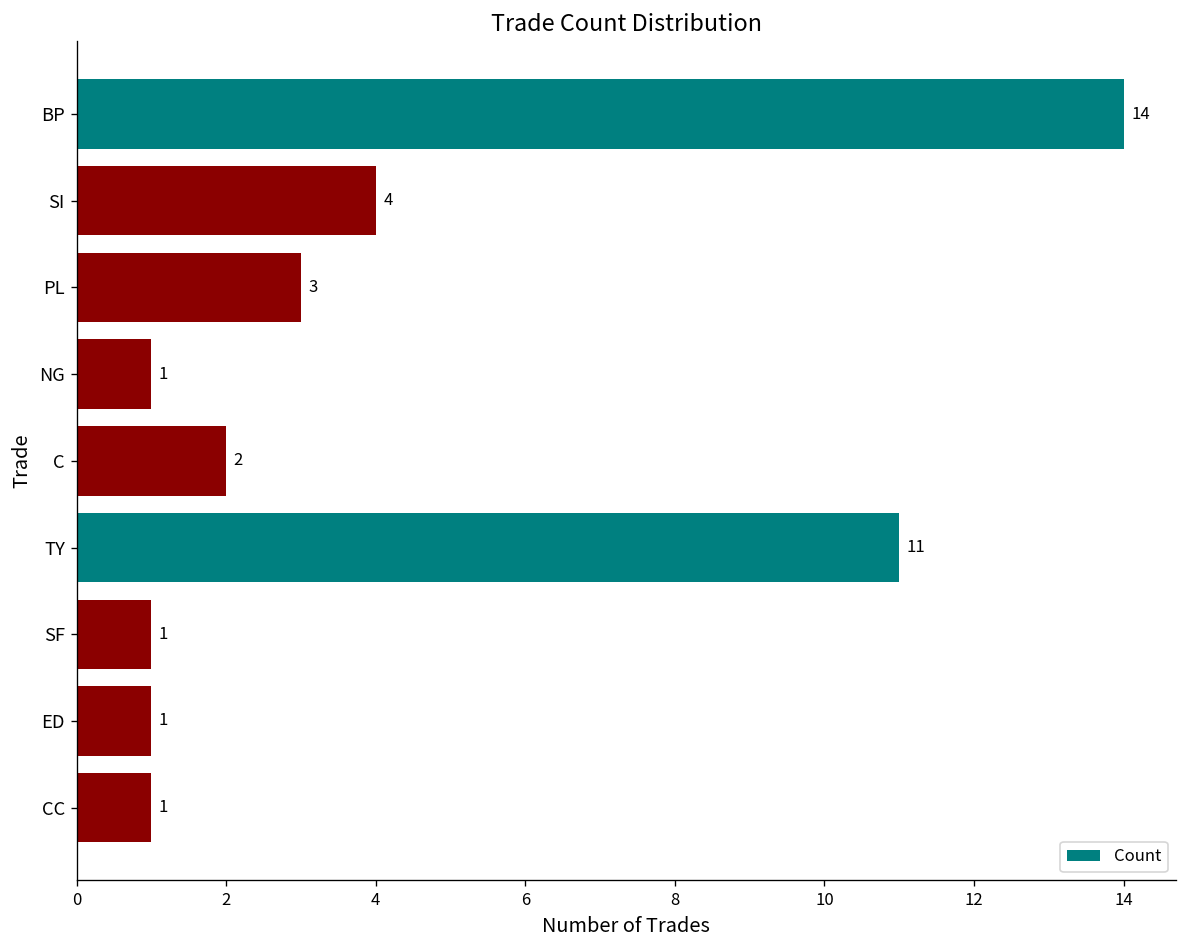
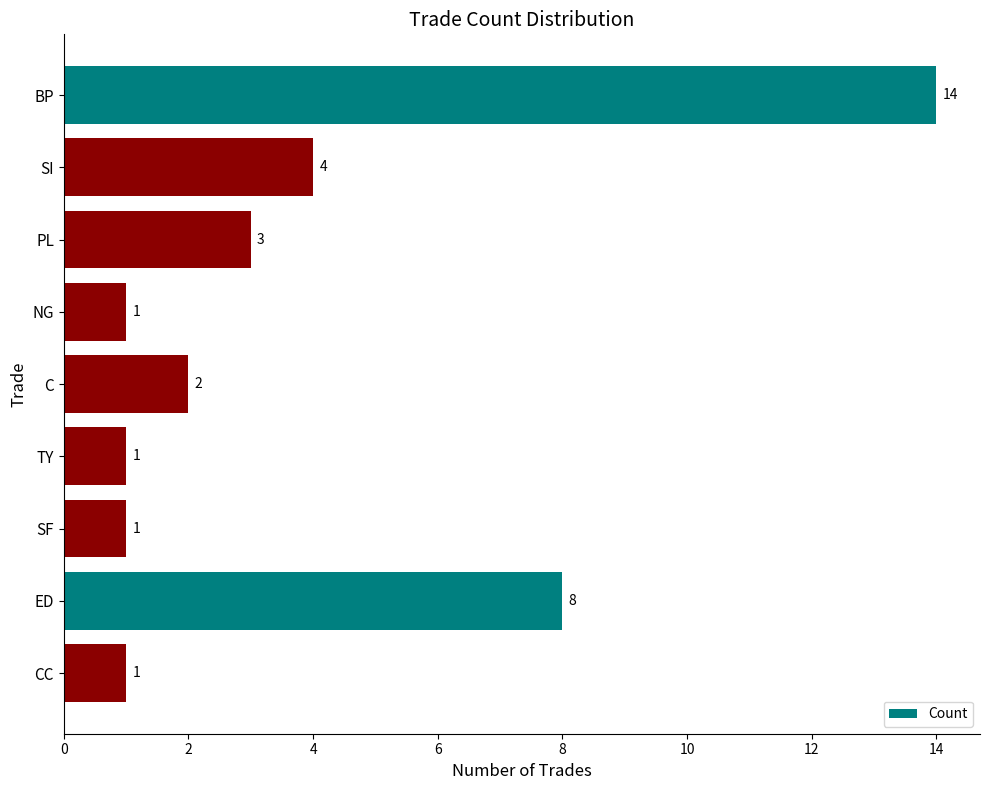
  {
    "BP": 14,
    "SI": 4,
    "PL": 3,
    "NG": 1,
    "C": 2,
-   "TY": 11,
+   "TY": 1,
    "SF": 1,
-   "ED": 1,
+   "ED": 8,
    "CC": 1
  }
